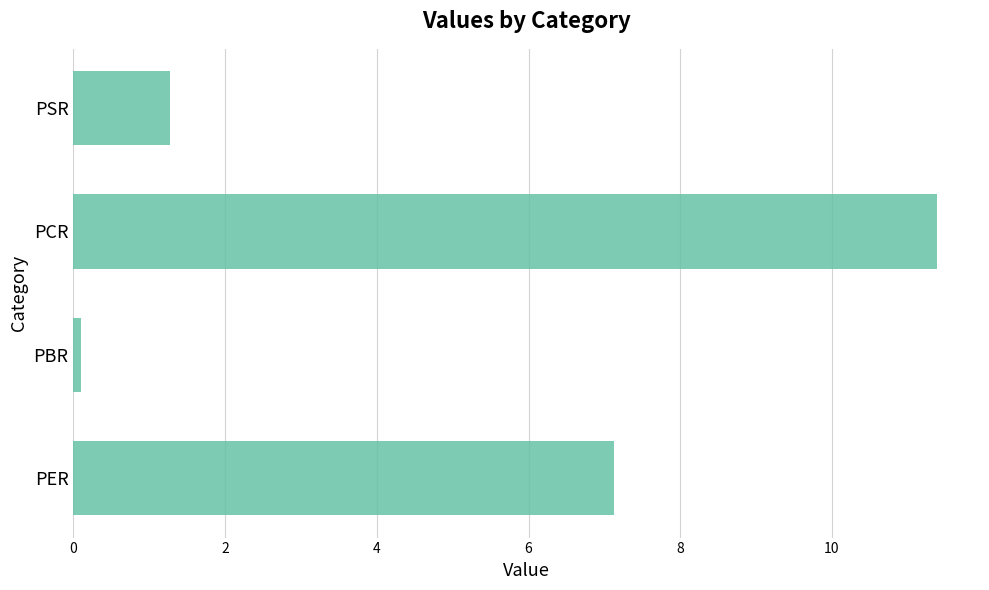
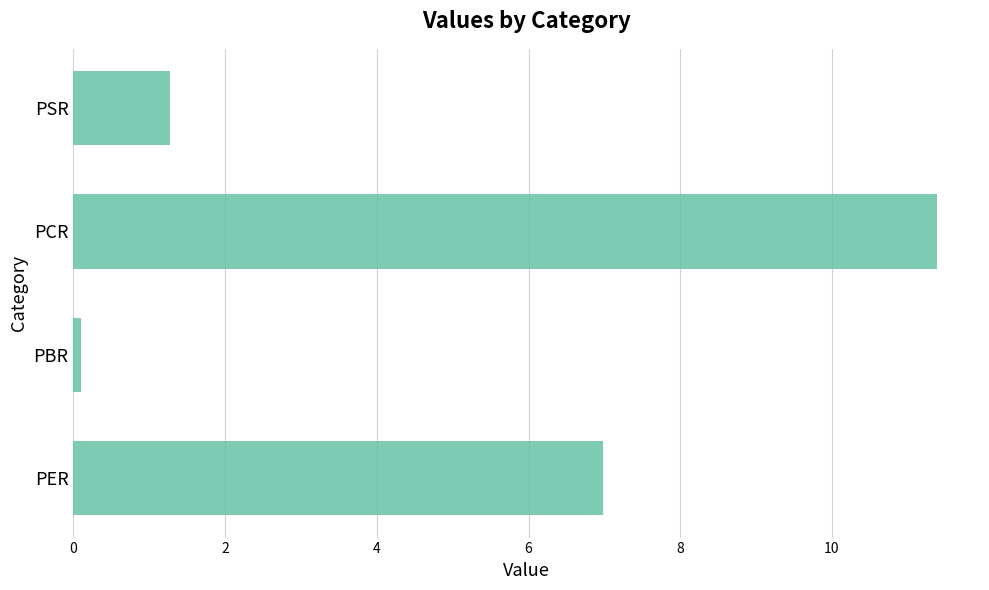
  {
    "PSR": 1.3,
    "PCR": 11.4,
    "PBR": 0.1,
-   "PER": 7.1
+   "PER": 7.0
  }
